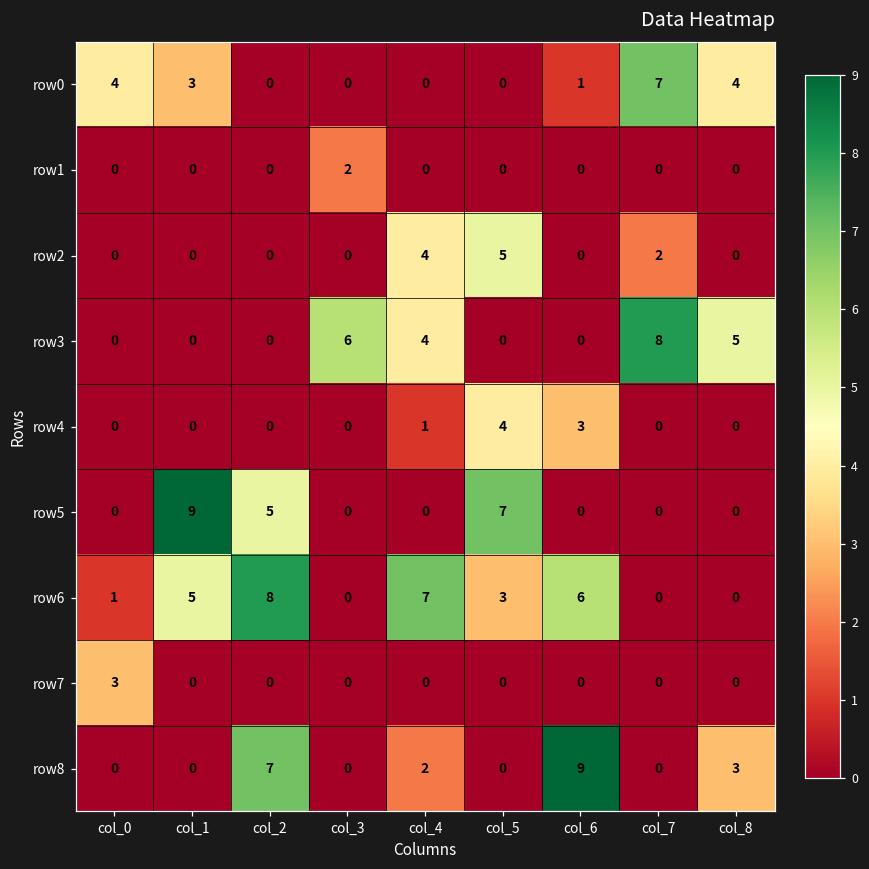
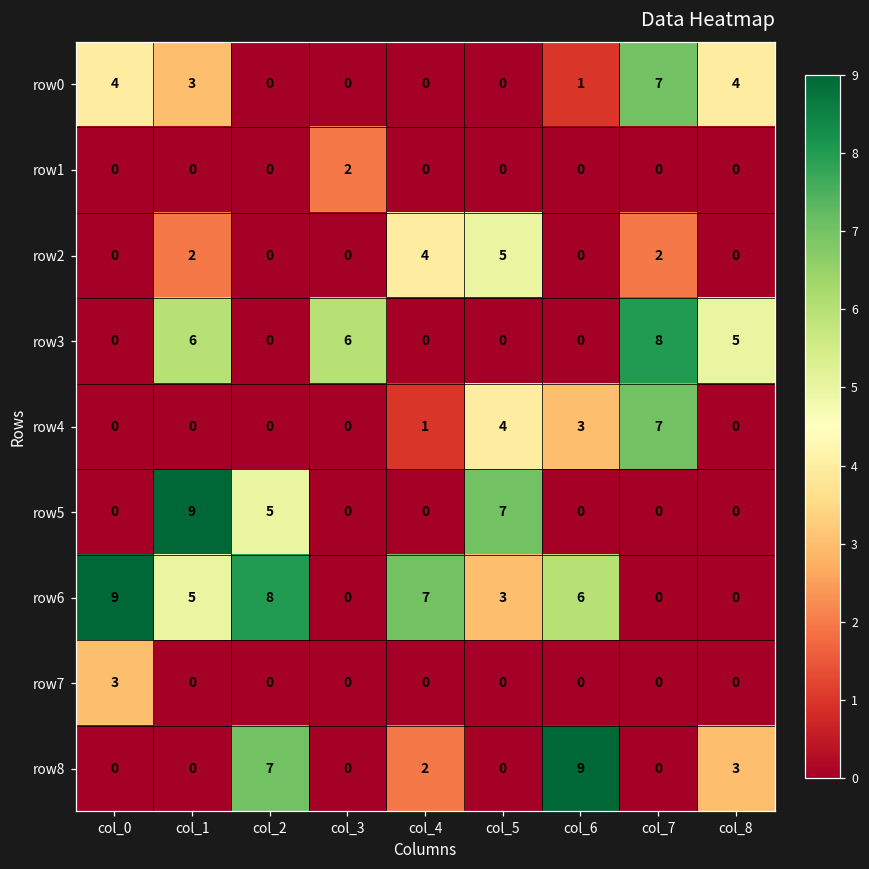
  {
    "row0": {
      "col_0": 4,
      "col_1": 3,
      "col_2": 0,
      "col_3": 0,
      "col_4": 0,
      "col_5": 0,
      "col_6": 1,
      "col_7": 7,
      "col_8": 4
    },
    "row1": {
      "col_0": 0,
      "col_1": 0,
      "col_2": 0,
      "col_3": 2,
      "col_4": 0,
      "col_5": 0,
      "col_6": 0,
      "col_7": 0,
      "col_8": 0
    },
    "row2": {
      "col_0": 0,
-     "col_1": 0,
+     "col_1": 2,
      "col_2": 0,
      "col_3": 0,
      "col_4": 4,
      "col_5": 5,
      "col_6": 0,
      "col_7": 2,
      "col_8": 0
    },
    "row3": {
      "col_0": 0,
-     "col_1": 0,
+     "col_1": 6,
      "col_2": 0,
      "col_3": 6,
-     "col_4": 4,
+     "col_4": 0,
      "col_5": 0,
      "col_6": 0,
      "col_7": 8,
      "col_8": 5
    },
    "row4": {
      "col_0": 0,
      "col_1": 0,
      "col_2": 0,
      "col_3": 0,
      "col_4": 1,
      "col_5": 4,
      "col_6": 3,
-     "col_7": 0,
+     "col_7": 7,
      "col_8": 0
    },
    "row5": {
      "col_0": 0,
      "col_1": 9,
      "col_2": 5,
      "col_3": 0,
      "col_4": 0,
      "col_5": 7,
      "col_6": 0,
      "col_7": 0,
      "col_8": 0
    },
    "row6": {
-     "col_0": 1,
+     "col_0": 9,
      "col_1": 5,
      "col_2": 8,
      "col_3": 0,
      "col_4": 7,
      "col_5": 3,
      "col_6": 6,
      "col_7": 0,
      "col_8": 0
    },
    "row7": {
      "col_0": 3,
      "col_1": 0,
      "col_2": 0,
      "col_3": 0,
      "col_4": 0,
      "col_5": 0,
      "col_6": 0,
      "col_7": 0,
      "col_8": 0
    },
    "row8": {
      "col_0": 0,
      "col_1": 0,
      "col_2": 7,
      "col_3": 0,
      "col_4": 2,
      "col_5": 0,
      "col_6": 9,
      "col_7": 0,
      "col_8": 3
    }
  }
